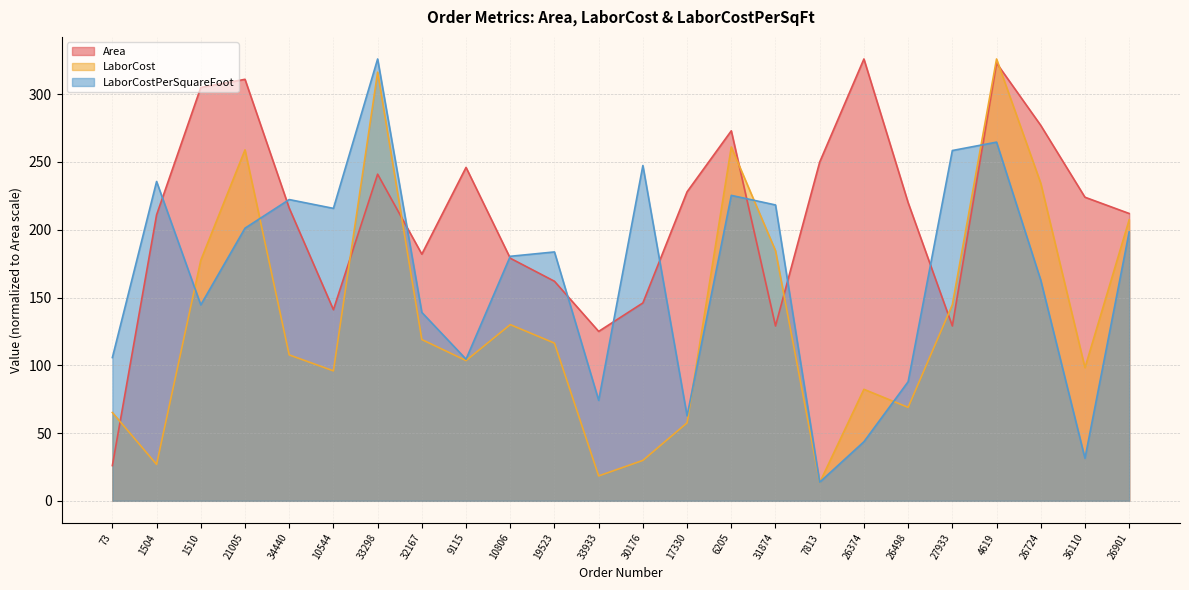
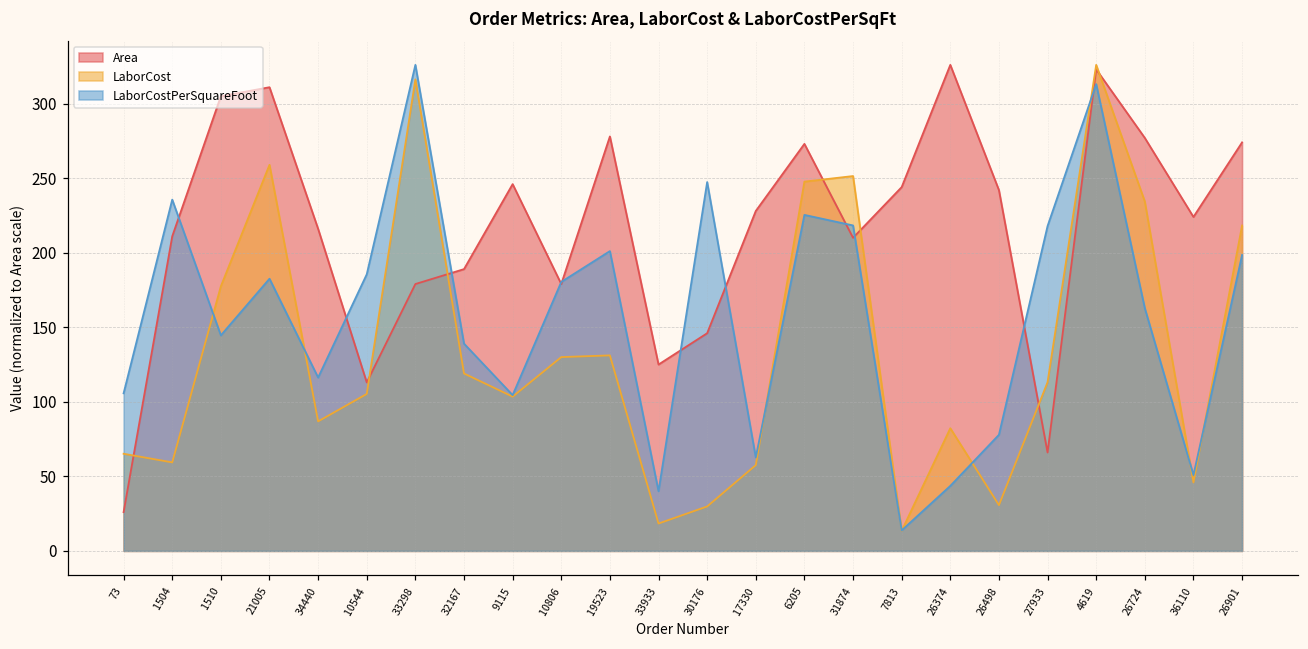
  {
    "Area": {
      "73": 26,
      "1504": 211,
      "21005": 311,
      "34440": 216,
-     "10544": 141,
-     "33298": 241,
-     "32167": 182,
+     "10544": 113,
+     "33298": 179,
+     "32167": 189,
      "9115": 246,
-     "19523": 162,
+     "19523": 278,
      "33933": 125,
      "30176": 146,
      "17330": 228,
      "6205": 273,
-     "31874": 129,
-     "7813": 250,
+     "31874": 210,
+     "7813": 244,
      "26374": 326,
-     "26498": 220,
-     "27933": 129,
+     "26498": 242,
+     "27933": 66,
      "4619": 323,
      "26724": 277,
      "36110": 224,
-     "26901": 212
+     "26901": 274
    },
    "LaborCost": {
      "73": 65,
-     "1504": 27,
+     "1504": 59,
      "1510": 178,
      "21005": 259,
-     "34440": 108,
-     "10544": 96,
+     "34440": 87,
+     "10544": 105,
      "33298": 316,
      "32167": 119,
      "10806": 130,
-     "19523": 116,
+     "19523": 131,
      "33933": 18,
      "30176": 30,
      "17330": 58,
-     "6205": 261,
-     "31874": 185,
+     "6205": 248,
+     "31874": 251,
      "26374": 82,
-     "26498": 69,
-     "27933": 145,
+     "26498": 31,
+     "27933": 113,
      "4619": 326,
      "26724": 234,
-     "36110": 98,
-     "26901": 207
+     "36110": 46,
+     "26901": 218
    },
    "LaborCostPerSquareFoot": {
      "73": 106,
      "1504": 236,
      "1510": 145,
-     "21005": 201,
-     "34440": 222,
-     "10544": 216,
+     "21005": 183,
+     "34440": 116,
+     "10544": 186,
      "33298": 326,
      "32167": 139,
-     "19523": 184,
-     "33933": 74,
+     "19523": 201,
+     "33933": 40,
      "30176": 247,
      "17330": 63,
      "6205": 225,
      "31874": 218,
      "26374": 44,
-     "26498": 88,
-     "27933": 258,
-     "4619": 265,
+     "26498": 78,
+     "27933": 218,
+     "4619": 313,
      "26724": 163,
-     "36110": 31,
+     "36110": 51,
      "26901": 198
    }
  }
